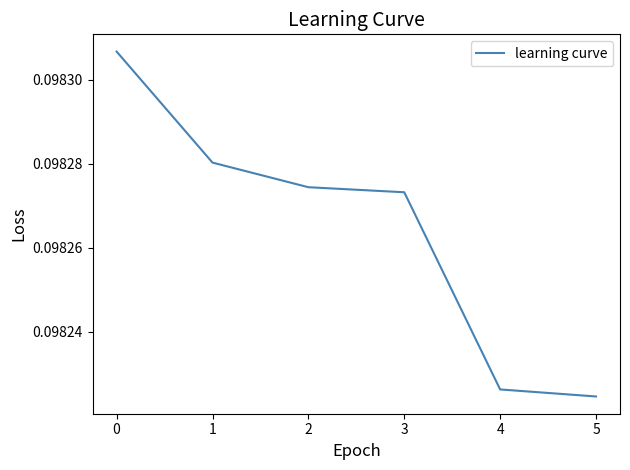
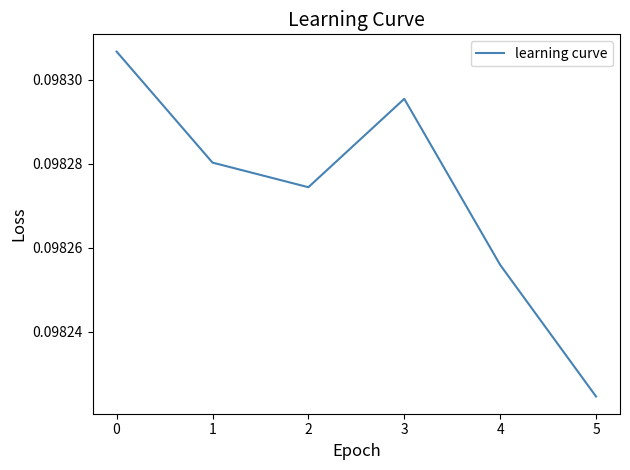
  {
    "0": 0.098307,
    "1": 0.098280,
    "2": 0.098274,
-   "3": 0.098273,
-   "4": 0.098226,
+   "3": 0.098295,
+   "4": 0.098256,
    "5": 0.098225
  }
